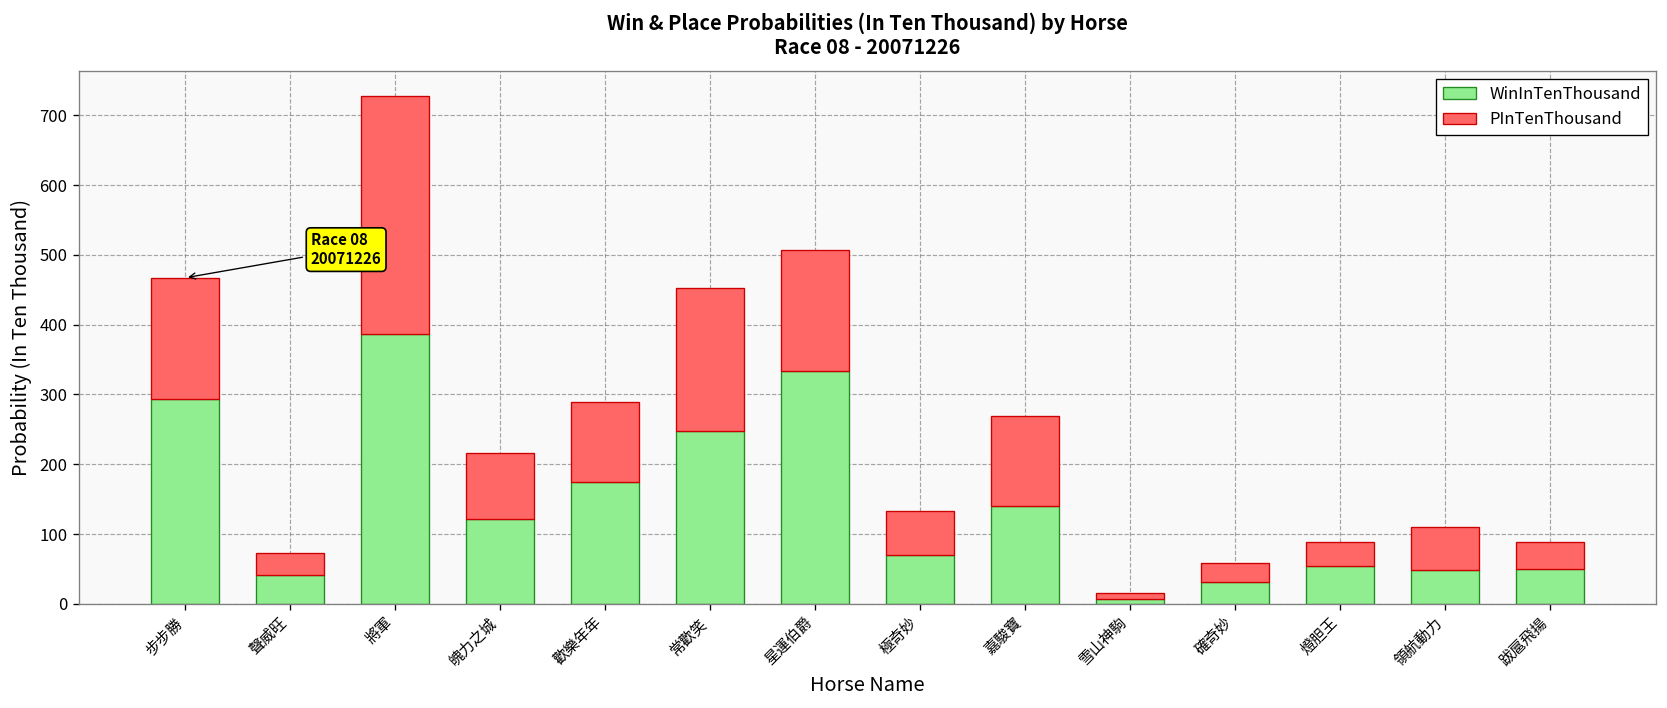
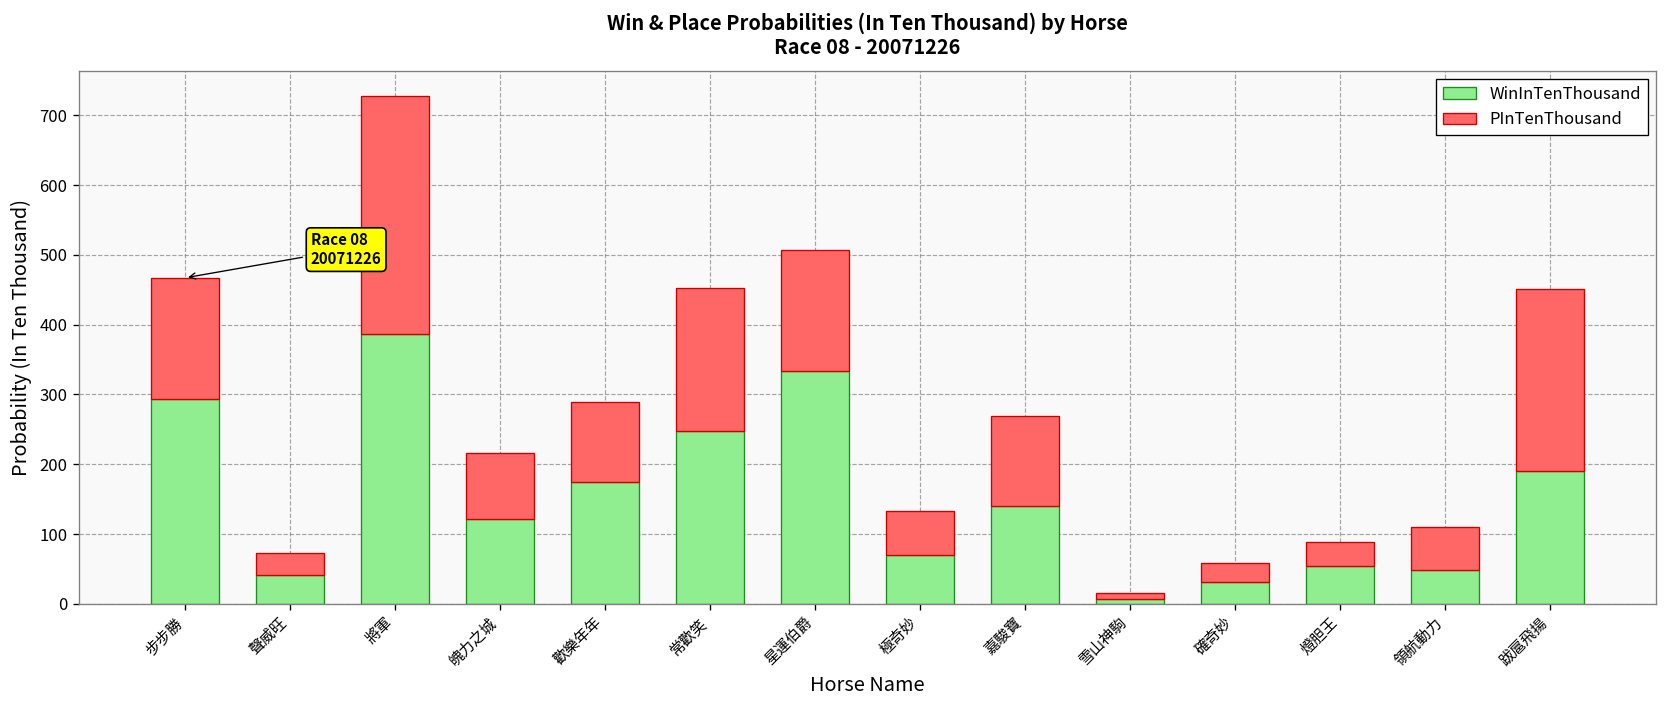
  {
    "WinInTenThousand": {
      "步步勝": 290,
      "聲威旺": 40,
      "將軍": 390,
      "魄力之城": 120,
      "歡樂年年": 170,
      "常歡笑": 250,
      "星運伯爵": 330,
      "極奇妙": 70,
      "嘉駿寶": 140,
      "雪山神駒": 10,
      "確奇妙": 30,
      "燈胆王": 50,
      "領航動力": 50,
-     "跋扈飛揚": 50
+     "跋扈飛揚": 190
    },
    "PInTenThousand": {
      "聲威旺": 30,
      "將軍": 340,
      "魄力之城": 90,
      "歡樂年年": 120,
      "常歡笑": 200,
      "星運伯爵": 170,
      "極奇妙": 60,
      "嘉駿寶": 130,
      "雪山神駒": 10,
      "確奇妙": 30,
      "燈胆王": 40,
      "領航動力": 60,
-     "跋扈飛揚": 40
+     "跋扈飛揚": 260
    }
  }
